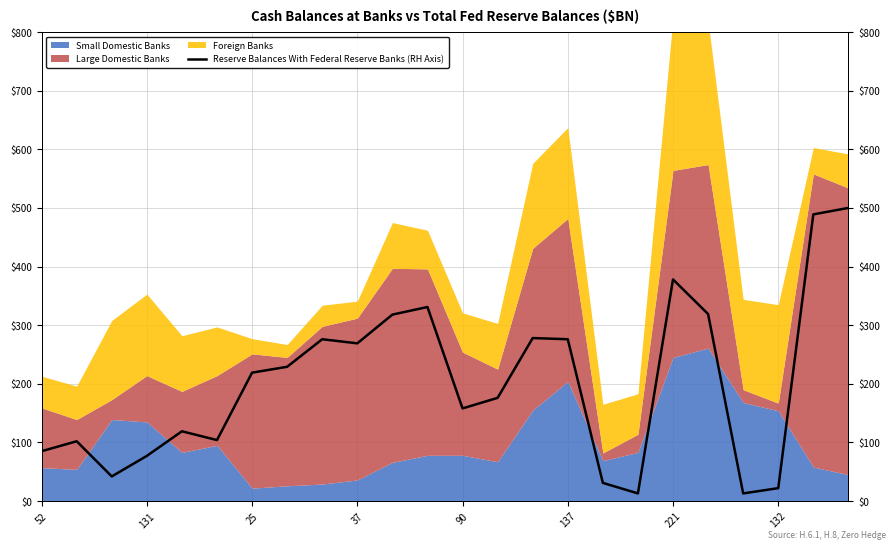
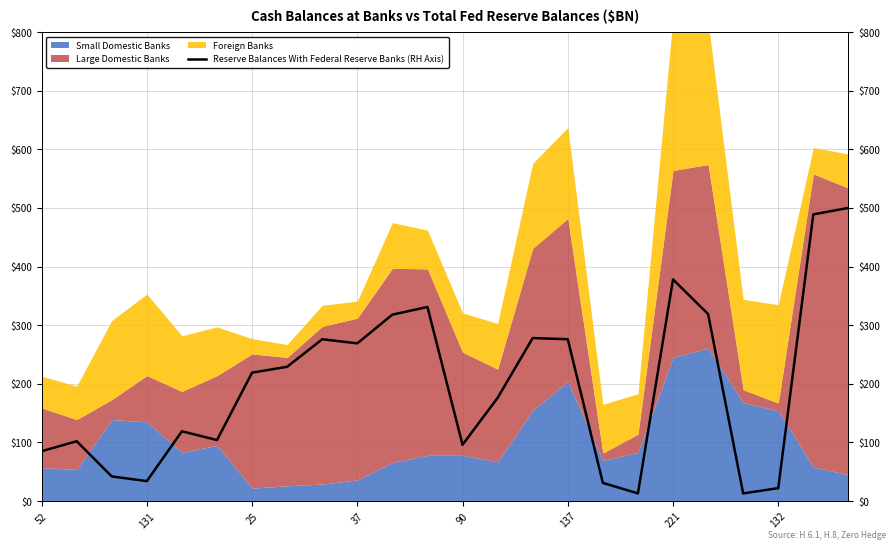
  {
    "Small Domestic Banks": {
      "52": "$60",
      "131": "$140",
      "25": "$20",
      "37": "$40",
      "90": "$80",
      "137": "$200",
      "221": "$250",
      "132": "$150"
    },
    "Large Domestic Banks": {
      "52": "$100",
      "131": "$80",
      "25": "$230",
      "37": "$280",
      "90": "$180",
      "137": "$280",
      "221": "$320",
      "132": "$10"
    },
    "Foreign Banks": {
      "52": "$50",
      "131": "$140",
      "25": "$30",
      "37": "$30",
      "90": "$70",
      "137": "$160",
      "132": "$170"
    },
    "Reserve Balances With Federal Reserve Banks (RH Axis)": {
      "52": "$90",
-     "131": "$80",
+     "131": "$30",
      "25": "$220",
      "37": "$270",
-     "90": "$160",
+     "90": "$100",
      "137": "$280",
      "221": "$380",
      "132": "$20"
    }
  }
